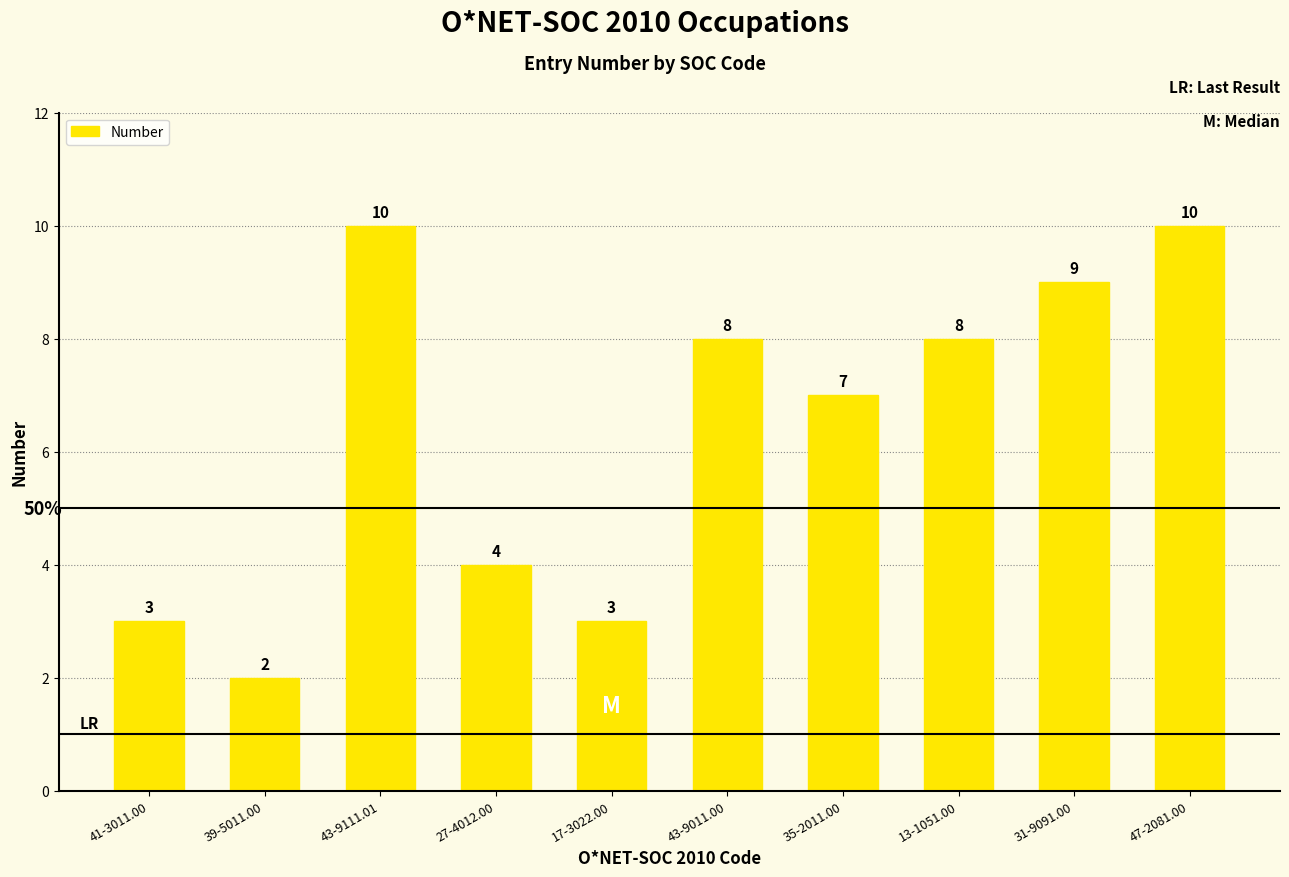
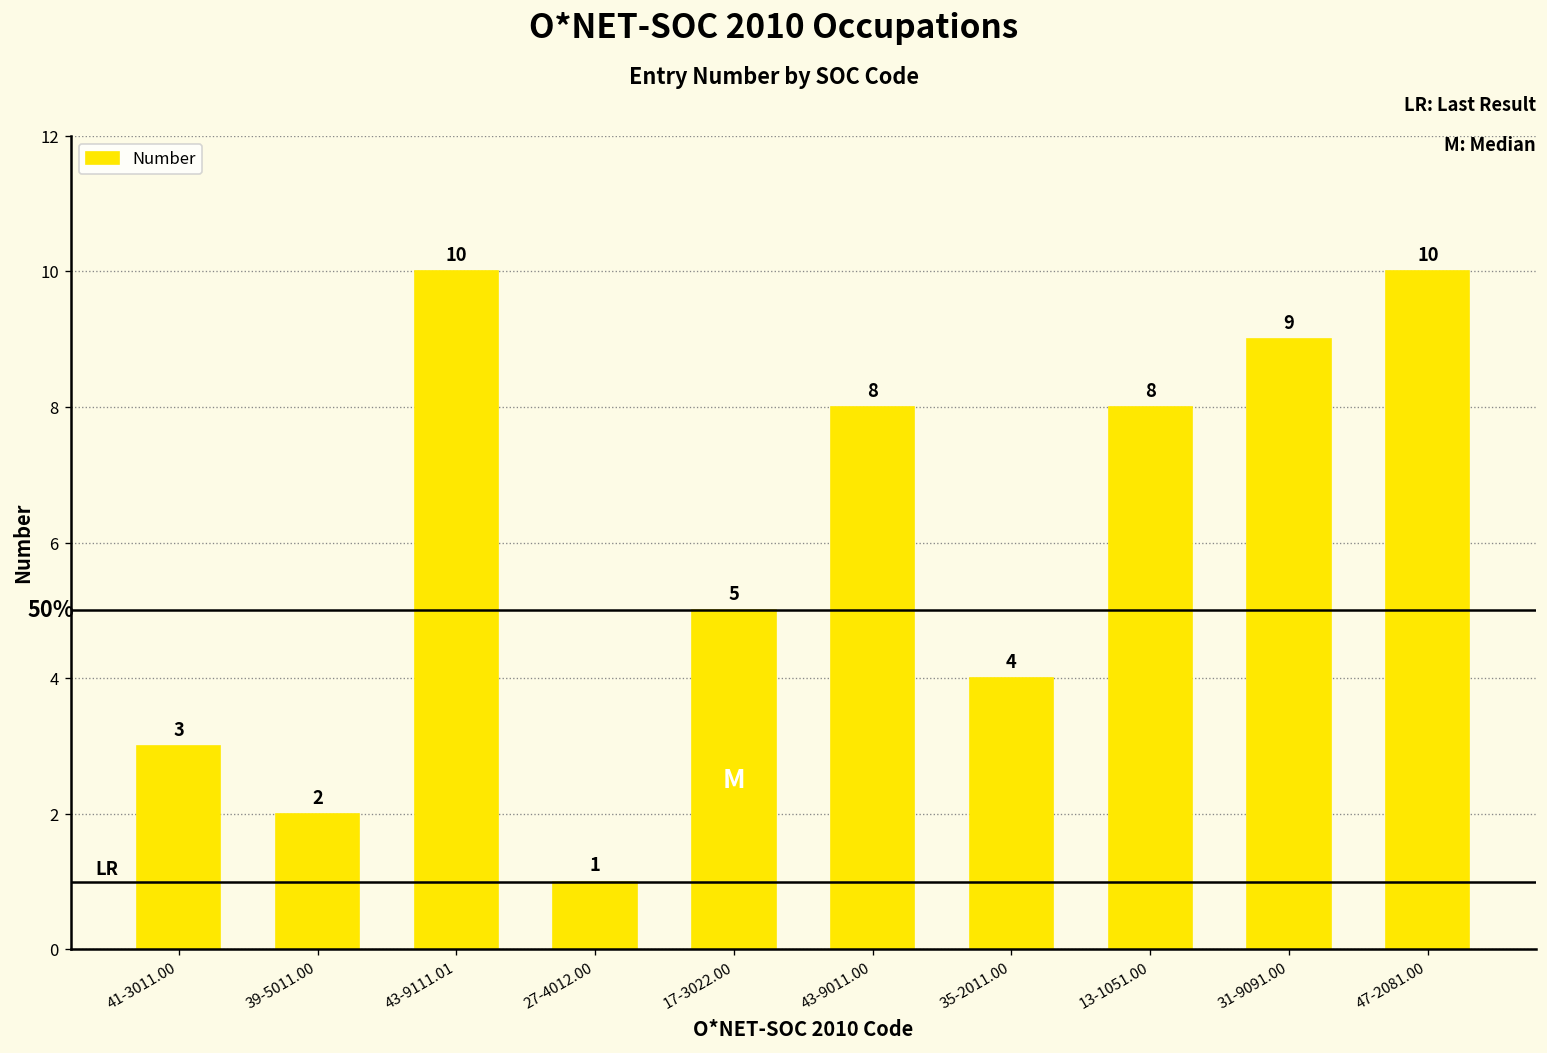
  {
    "41-3011.00": 3,
    "39-5011.00": 2,
    "43-9111.01": 10,
-   "27-4012.00": 4,
-   "17-3022.00": 3,
+   "27-4012.00": 1,
+   "17-3022.00": 5,
    "43-9011.00": 8,
-   "35-2011.00": 7,
+   "35-2011.00": 4,
    "13-1051.00": 8,
    "31-9091.00": 9,
    "47-2081.00": 10
  }
